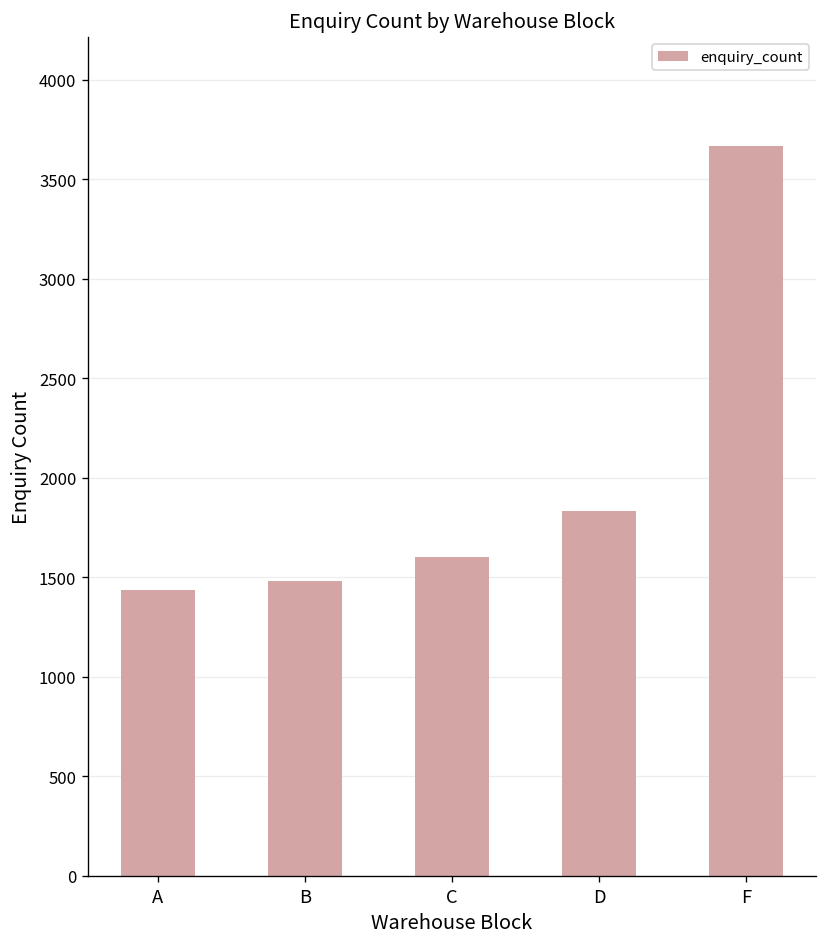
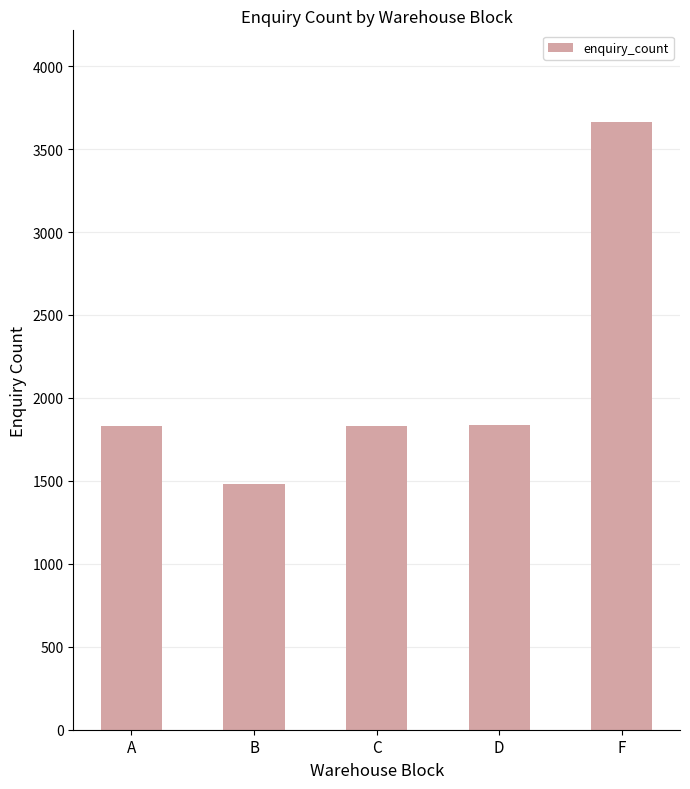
  {
-   "A": 1440,
+   "A": 1830,
    "B": 1480,
-   "C": 1600,
+   "C": 1830,
    "D": 1830,
    "F": 3670
  }
